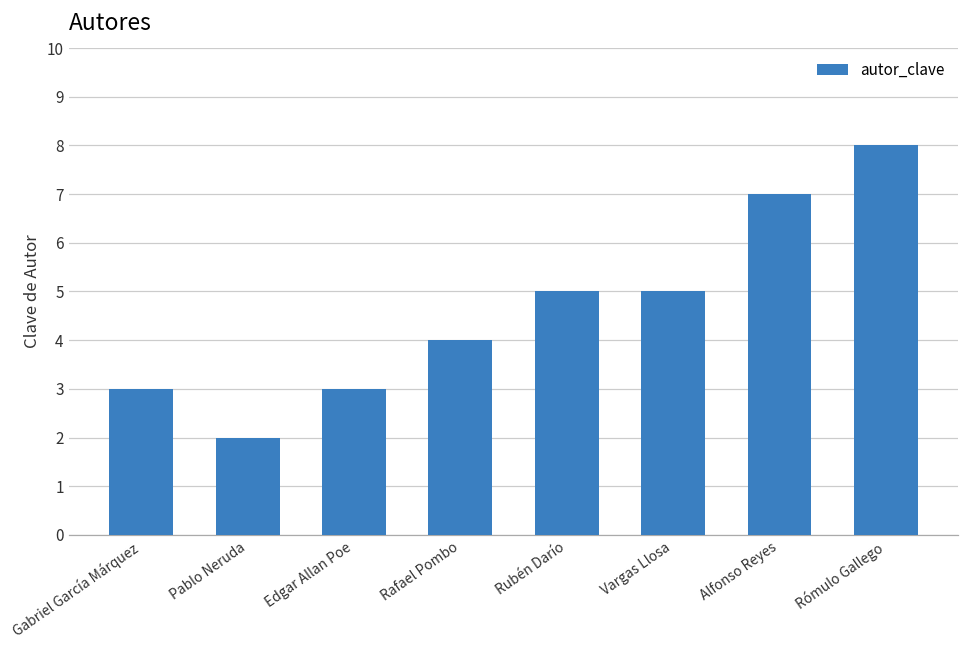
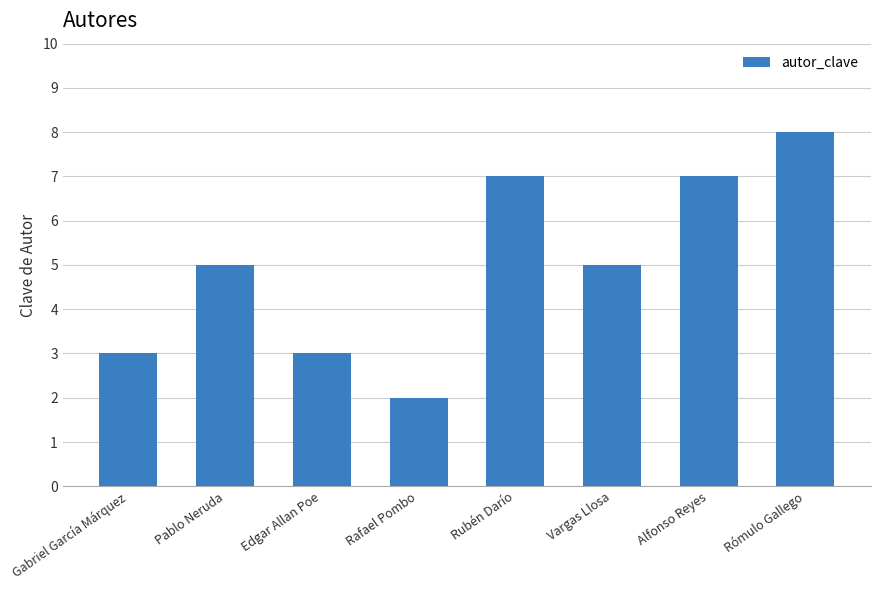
  {
    "Gabriel García Márquez": 3,
-   "Pablo Neruda": 2,
+   "Pablo Neruda": 5,
    "Edgar Allan Poe": 3,
-   "Rafael Pombo": 4,
-   "Rubén Darío": 5,
+   "Rafael Pombo": 2,
+   "Rubén Darío": 7,
    "Vargas Llosa": 5,
    "Alfonso Reyes": 7,
    "Rómulo Gallego": 8
  }
